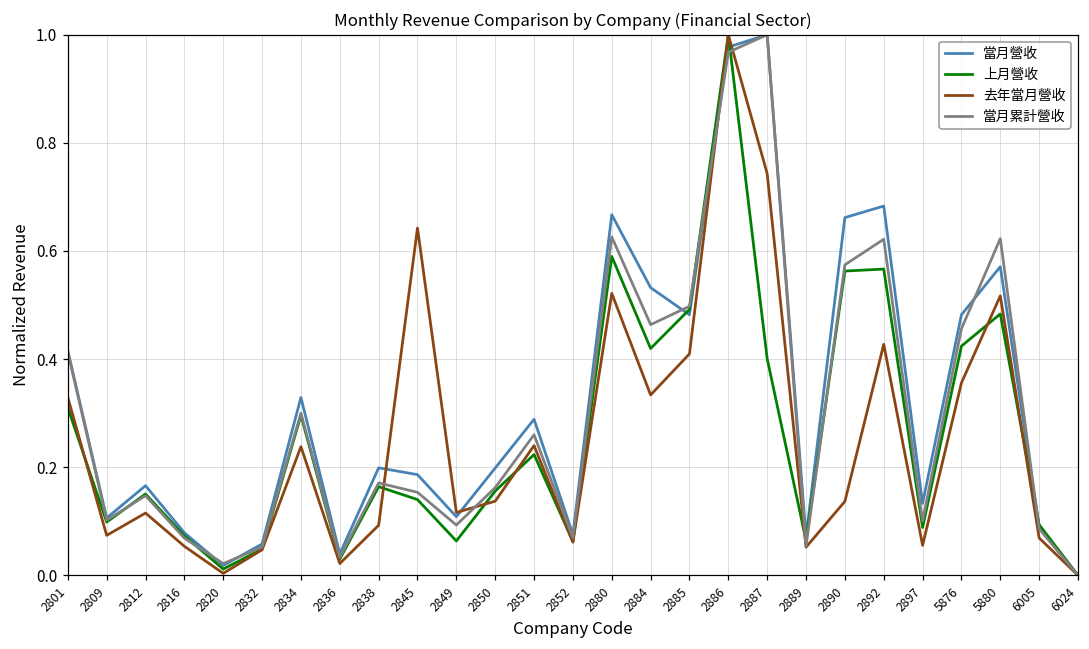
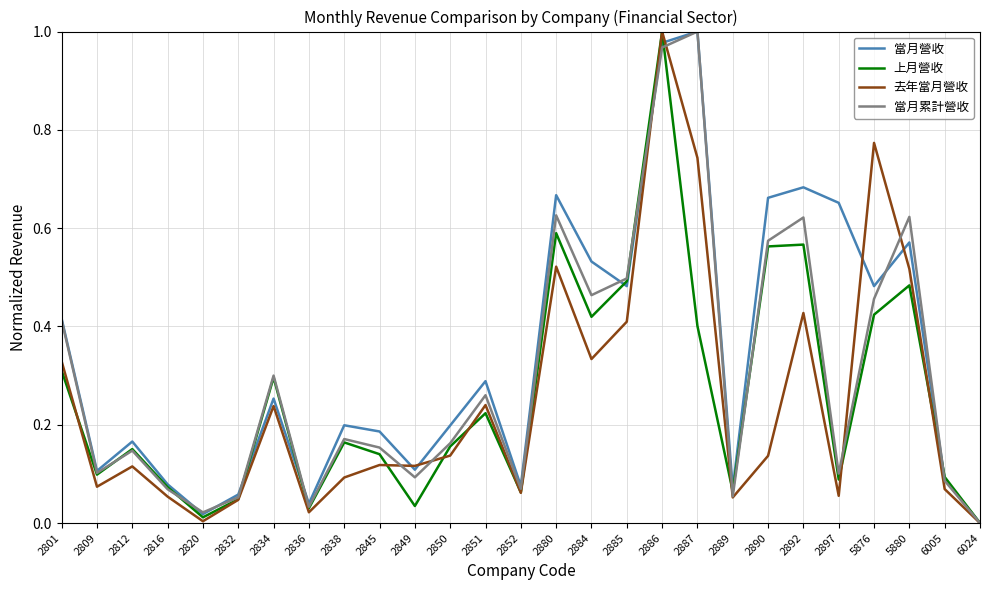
  {
    "當月營收": {
      "2812": 0.17,
      "2816": 0.08,
      "2832": 0.06,
-     "2834": 0.33,
+     "2834": 0.25,
      "2836": 0.04,
      "2838": 0.20,
      "2845": 0.19,
      "2849": 0.11,
      "2850": 0.20,
      "2851": 0.29,
      "2852": 0.08,
      "2880": 0.67,
      "2884": 0.53,
      "2885": 0.48,
      "2886": 0.98,
      "2889": 0.07,
      "2890": 0.66,
      "2892": 0.68,
-     "2897": 0.13,
+     "2897": 0.65,
      "5876": 0.48,
      "5880": 0.57
    },
    "上月營收": {
      "2801": 0.31,
      "2820": 0.01,
      "2838": 0.16,
      "2845": 0.14,
-     "2849": 0.06,
+     "2849": 0.03,
      "2850": 0.16,
      "2851": 0.22,
      "2880": 0.59,
      "2884": 0.42,
      "2885": 0.49,
      "2887": 0.40,
      "2889": 0.06,
      "2890": 0.56,
      "2892": 0.57,
      "2897": 0.09,
      "5876": 0.42,
      "5880": 0.48
    },
    "去年當月營收": {
      "2801": 0.33,
      "2809": 0.07,
      "2812": 0.12,
      "2816": 0.05,
      "2820": 0.00,
      "2834": 0.24,
      "2836": 0.02,
      "2838": 0.09,
-     "2845": 0.64,
+     "2845": 0.12,
      "2849": 0.12,
      "2850": 0.14,
      "2851": 0.24,
      "2880": 0.52,
      "2884": 0.33,
      "2885": 0.41,
      "2887": 0.74,
      "2890": 0.14,
      "2892": 0.43,
      "2897": 0.06,
-     "5876": 0.36,
+     "5876": 0.77,
      "5880": 0.52,
      "6005": 0.07
    },
    "當月累計營收": {
      "2838": 0.17,
      "2845": 0.15,
      "2849": 0.09,
      "2850": 0.16,
      "2851": 0.26,
      "2852": 0.07,
      "2880": 0.63,
      "2884": 0.46,
      "2885": 0.50,
      "2886": 0.97,
      "2890": 0.57,
      "2892": 0.62,
      "2897": 0.10,
      "5876": 0.46,
      "5880": 0.62
    }
  }
